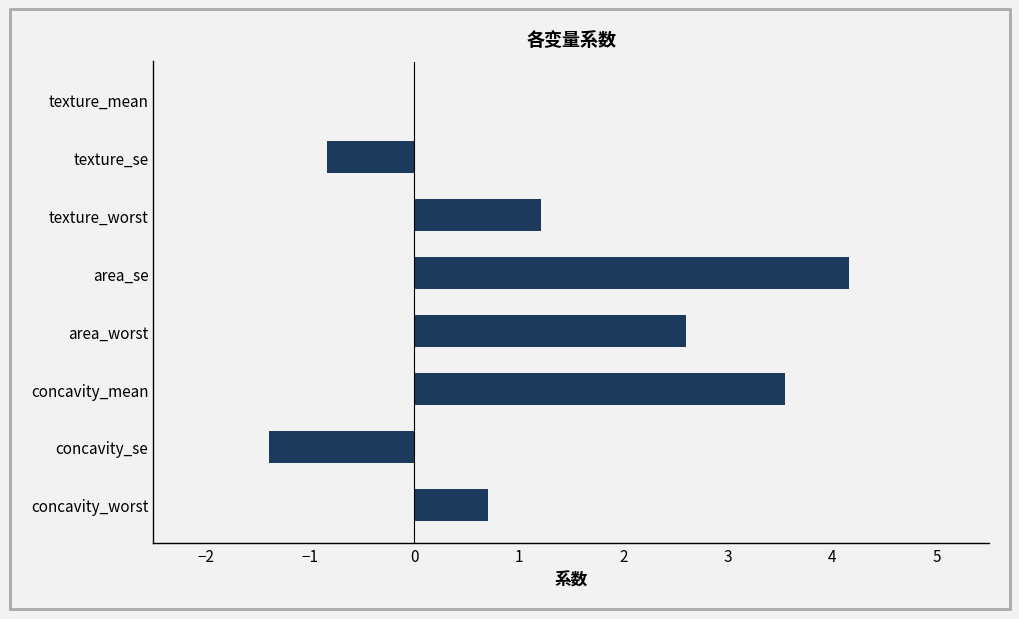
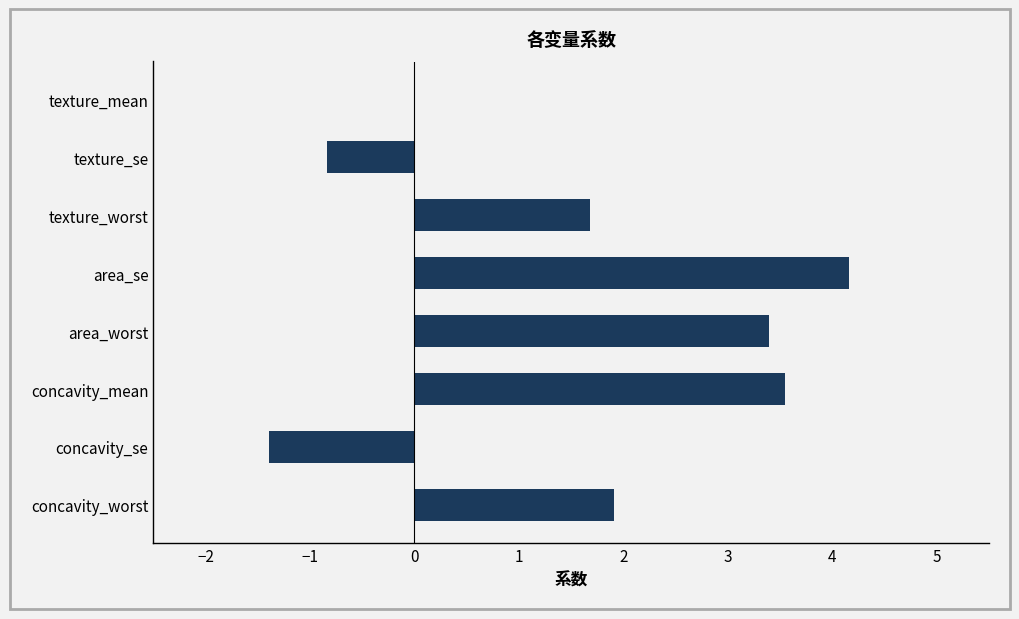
  {
    "texture_mean": 0.00,
    "texture_se": -0.83,
-   "texture_worst": 1.21,
+   "texture_worst": 1.68,
    "area_se": 4.16,
-   "area_worst": 2.60,
+   "area_worst": 3.39,
    "concavity_mean": 3.55,
    "concavity_se": -1.39,
-   "concavity_worst": 0.70
+   "concavity_worst": 1.91
  }
